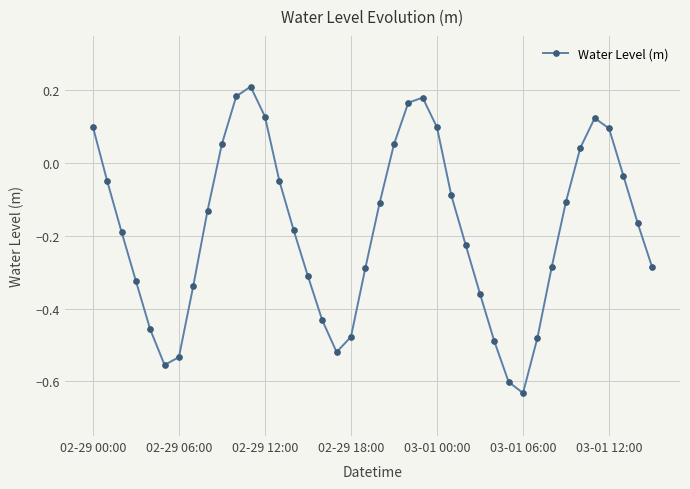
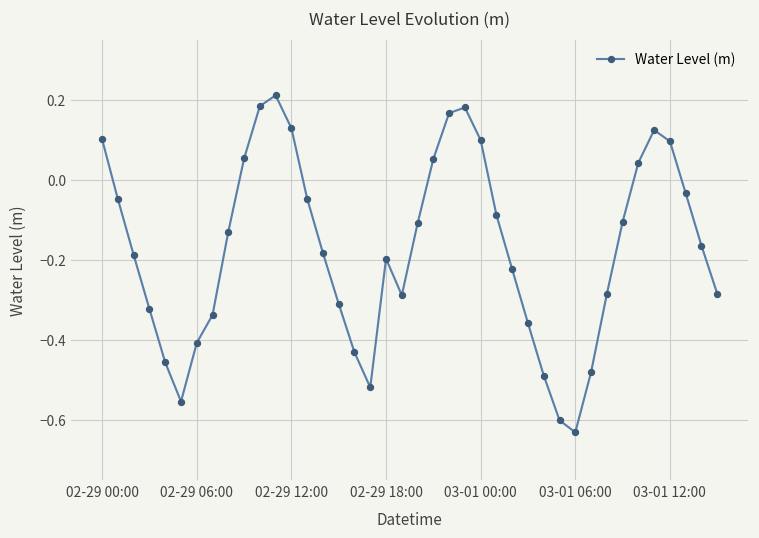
  {
    "02-29 00:00": 0.10,
-   "02-29 06:00": -0.53,
+   "02-29 06:00": -0.41,
    "02-29 12:00": 0.13,
-   "02-29 18:00": -0.48,
+   "02-29 18:00": -0.20,
    "03-01 00:00": 0.10,
    "03-01 06:00": -0.63,
    "03-01 12:00": 0.10
  }
